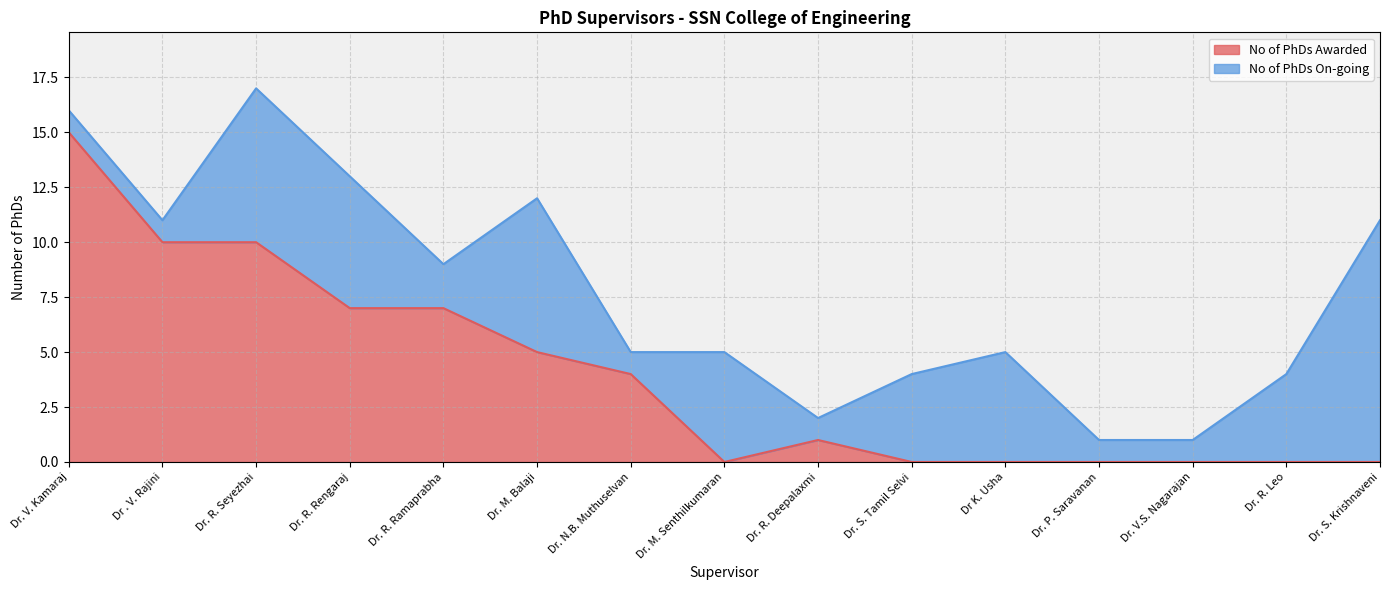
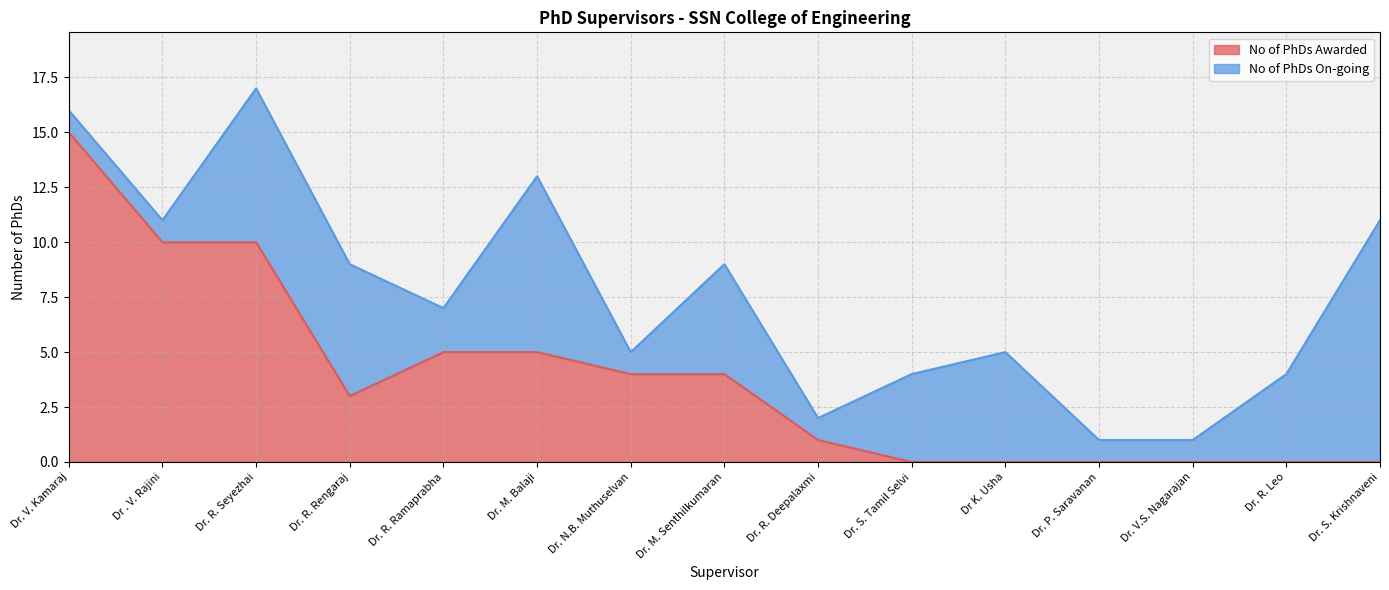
  {
    "No of PhDs Awarded": {
      "Dr. V. Kamaraj": 15,
      "Dr . V. Rajini": 10,
      "Dr. R. Seyezhai": 10,
-     "Dr. R. Rengaraj": 7,
-     "Dr. R. Ramaprabha": 7,
+     "Dr. R. Rengaraj": 3,
+     "Dr. R. Ramaprabha": 5,
      "Dr. M. Balaji": 5,
      "Dr. N.B. Muthuselvan": 4,
-     "Dr. M. Senthilkumaran": 0,
+     "Dr. M. Senthilkumaran": 4,
      "Dr. R. Deepalaxmi": 1,
      "Dr. S. Tamil Selvi": 0,
      "Dr K. Usha": 0,
      "Dr. P. Saravanan": 0,
      "Dr. V.S. Nagarajan": 0,
      "Dr. R. Leo": 0,
      "Dr. S. Krishnaveni": 0
    },
    "No of PhDs On-going": {
      "Dr. V. Kamaraj": 1,
      "Dr . V. Rajini": 1,
      "Dr. R. Seyezhai": 7,
      "Dr. R. Rengaraj": 6,
      "Dr. R. Ramaprabha": 2,
-     "Dr. M. Balaji": 7,
+     "Dr. M. Balaji": 8,
      "Dr. N.B. Muthuselvan": 1,
      "Dr. M. Senthilkumaran": 5,
      "Dr. R. Deepalaxmi": 1,
      "Dr. S. Tamil Selvi": 4,
      "Dr K. Usha": 5,
      "Dr. P. Saravanan": 1,
      "Dr. V.S. Nagarajan": 1,
      "Dr. R. Leo": 4,
      "Dr. S. Krishnaveni": 11
    }
  }
